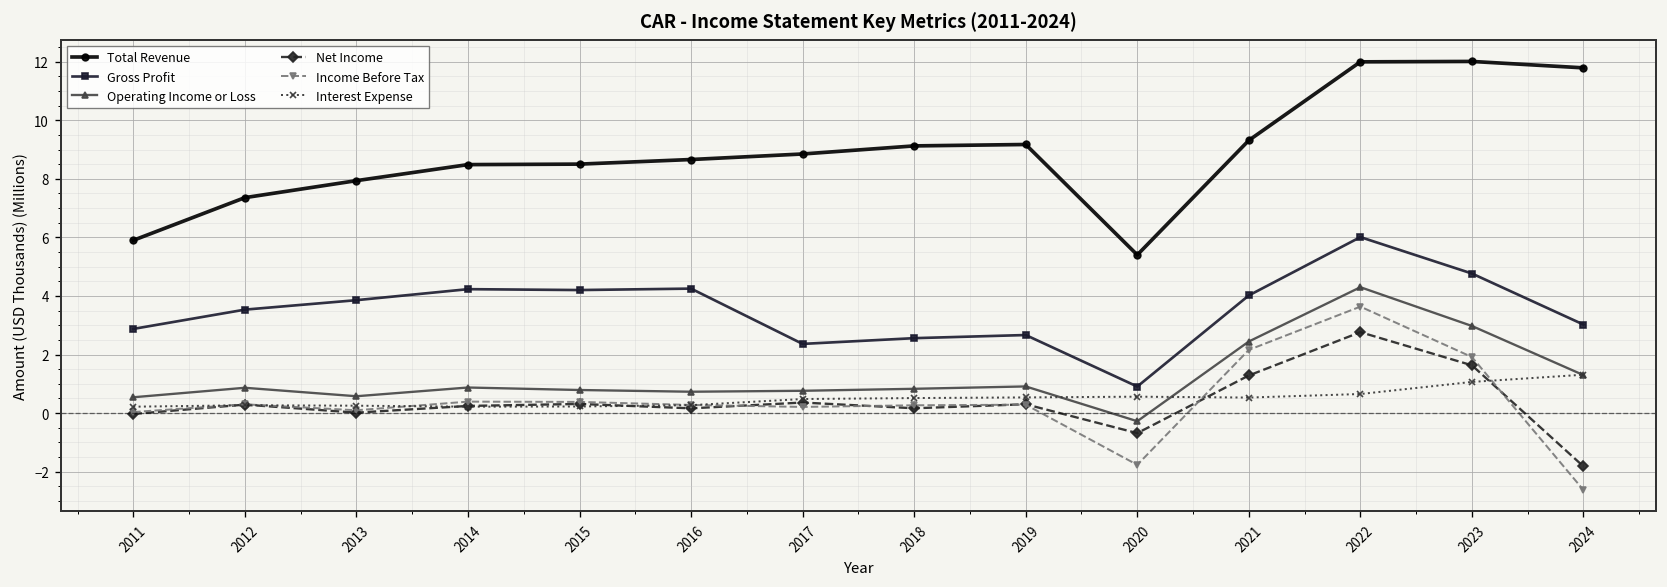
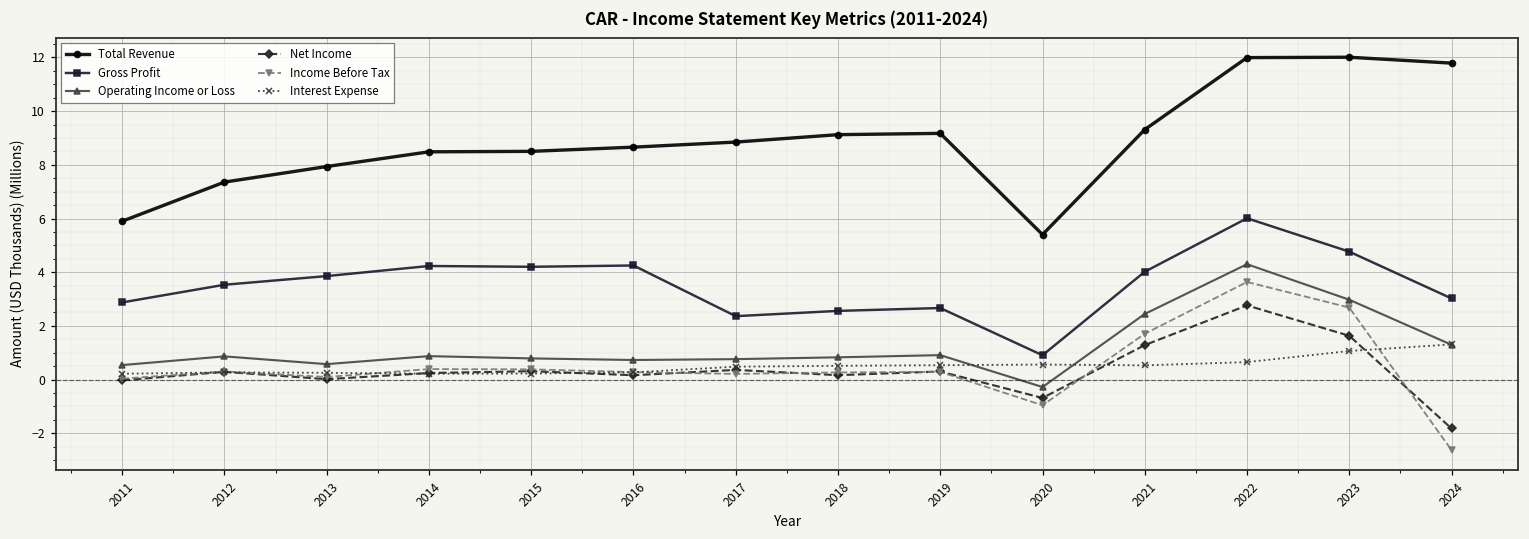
  {
    "Income Before Tax": {
      "2014": 0.4,
      "2017": 0.2,
-     "2020": -1.8,
-     "2021": 2.2,
+     "2020": -1.0,
+     "2021": 1.7,
      "2022": 3.6,
-     "2023": 1.9,
+     "2023": 2.7,
      "2024": -2.6
    }
  }
